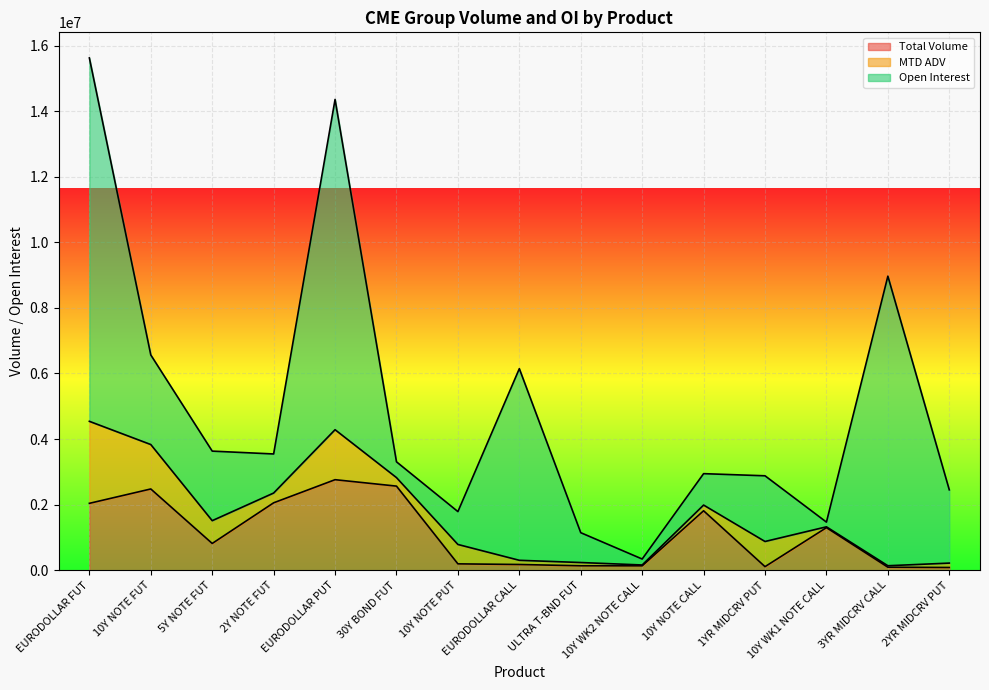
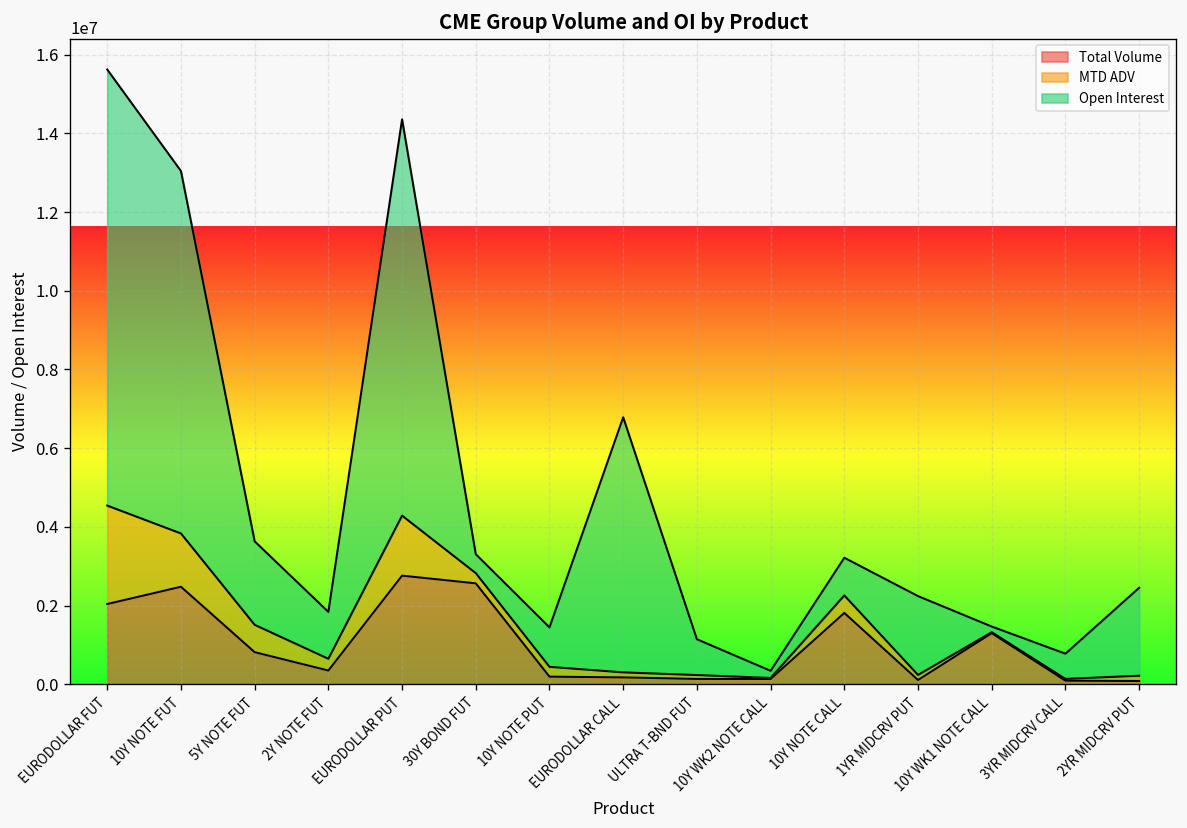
  {
    "Total Volume": {
      "EURODOLLAR FUT": 2000000,
      "10Y NOTE FUT": 2500000,
      "5Y NOTE FUT": 800000,
-     "2Y NOTE FUT": 2100000,
+     "2Y NOTE FUT": 300000,
      "EURODOLLAR PUT": 2800000,
      "30Y BOND FUT": 2600000,
      "10Y NOTE PUT": 200000,
      "EURODOLLAR CALL": 200000,
      "ULTRA T-BND FUT": 100000,
      "10Y NOTE CALL": 1800000,
      "1YR MIDCRV PUT": 100000,
      "2YR MIDCRV PUT": 100000
    },
    "MTD ADV": {
      "EURODOLLAR FUT": 2500000,
      "10Y NOTE FUT": 1400000,
      "5Y NOTE FUT": 700000,
      "2Y NOTE FUT": 300000,
      "EURODOLLAR PUT": 1500000,
      "30Y BOND FUT": 300000,
-     "10Y NOTE PUT": 600000,
+     "10Y NOTE PUT": 200000,
      "EURODOLLAR CALL": 100000,
      "ULTRA T-BND FUT": 100000,
-     "10Y NOTE CALL": 200000,
-     "1YR MIDCRV PUT": 800000,
+     "10Y NOTE CALL": 400000,
+     "1YR MIDCRV PUT": 100000,
      "2YR MIDCRV PUT": 100000
    },
    "Open Interest": {
      "EURODOLLAR FUT": 11100000,
-     "10Y NOTE FUT": 2700000,
+     "10Y NOTE FUT": 9200000,
      "5Y NOTE FUT": 2100000,
      "2Y NOTE FUT": 1200000,
      "EURODOLLAR PUT": 10100000,
      "30Y BOND FUT": 500000,
      "10Y NOTE PUT": 1000000,
-     "EURODOLLAR CALL": 5800000,
+     "EURODOLLAR CALL": 6500000,
      "ULTRA T-BND FUT": 900000,
      "10Y WK2 NOTE CALL": 200000,
      "10Y NOTE CALL": 1000000,
      "1YR MIDCRV PUT": 2000000,
      "10Y WK1 NOTE CALL": 100000,
-     "3YR MIDCRV CALL": 8800000,
+     "3YR MIDCRV CALL": 600000,
      "2YR MIDCRV PUT": 2200000
    }
  }
